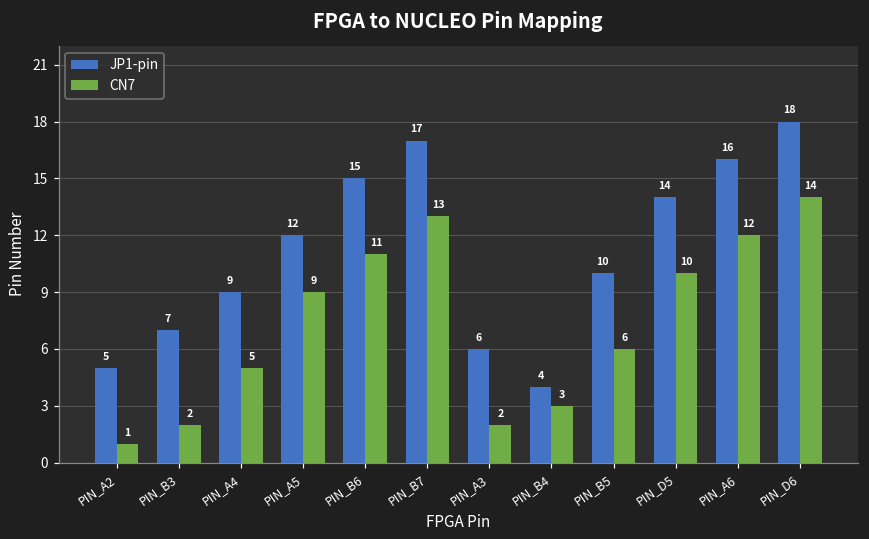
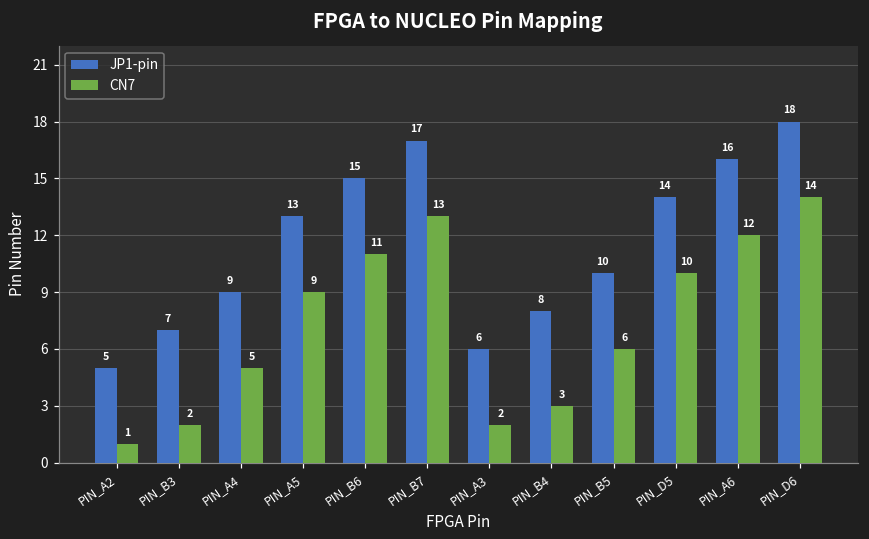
  {
    "JP1-pin": {
      "PIN_A2": 5,
      "PIN_B3": 7,
      "PIN_A4": 9,
-     "PIN_A5": 12,
+     "PIN_A5": 13,
      "PIN_B6": 15,
      "PIN_B7": 17,
      "PIN_A3": 6,
-     "PIN_B4": 4,
+     "PIN_B4": 8,
      "PIN_B5": 10,
      "PIN_D5": 14,
      "PIN_A6": 16,
      "PIN_D6": 18
    },
    "CN7": {
      "PIN_A2": 1,
      "PIN_B3": 2,
      "PIN_A4": 5,
      "PIN_A5": 9,
      "PIN_B6": 11,
      "PIN_B7": 13,
      "PIN_A3": 2,
      "PIN_B4": 3,
      "PIN_B5": 6,
      "PIN_D5": 10,
      "PIN_A6": 12,
      "PIN_D6": 14
    }
  }
